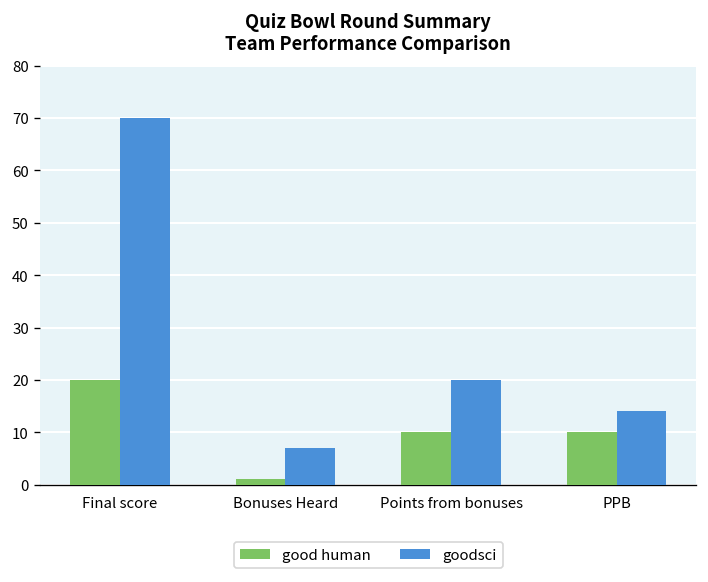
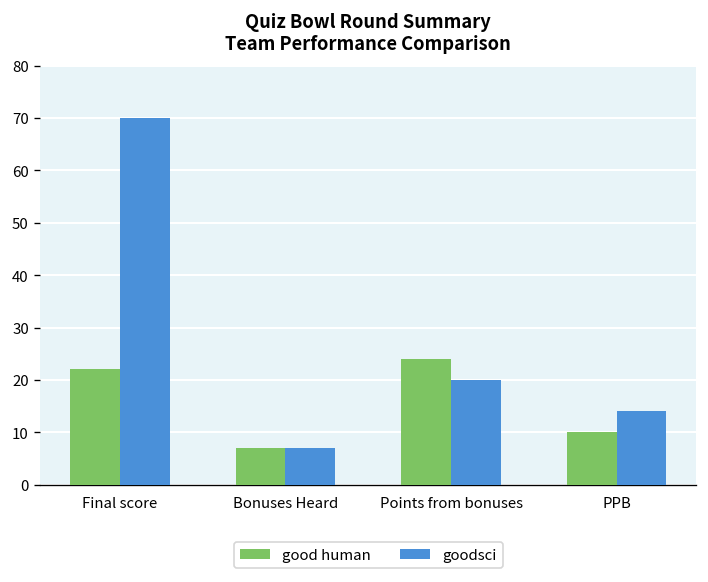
  {
    "good human": {
-     "Final score": 20,
-     "Bonuses Heard": 1,
-     "Points from bonuses": 10,
+     "Final score": 22,
+     "Bonuses Heard": 7,
+     "Points from bonuses": 24,
      "PPB": 10
    },
    "goodsci": {
      "Final score": 70,
      "Bonuses Heard": 7,
      "Points from bonuses": 20,
      "PPB": 14
    }
  }
